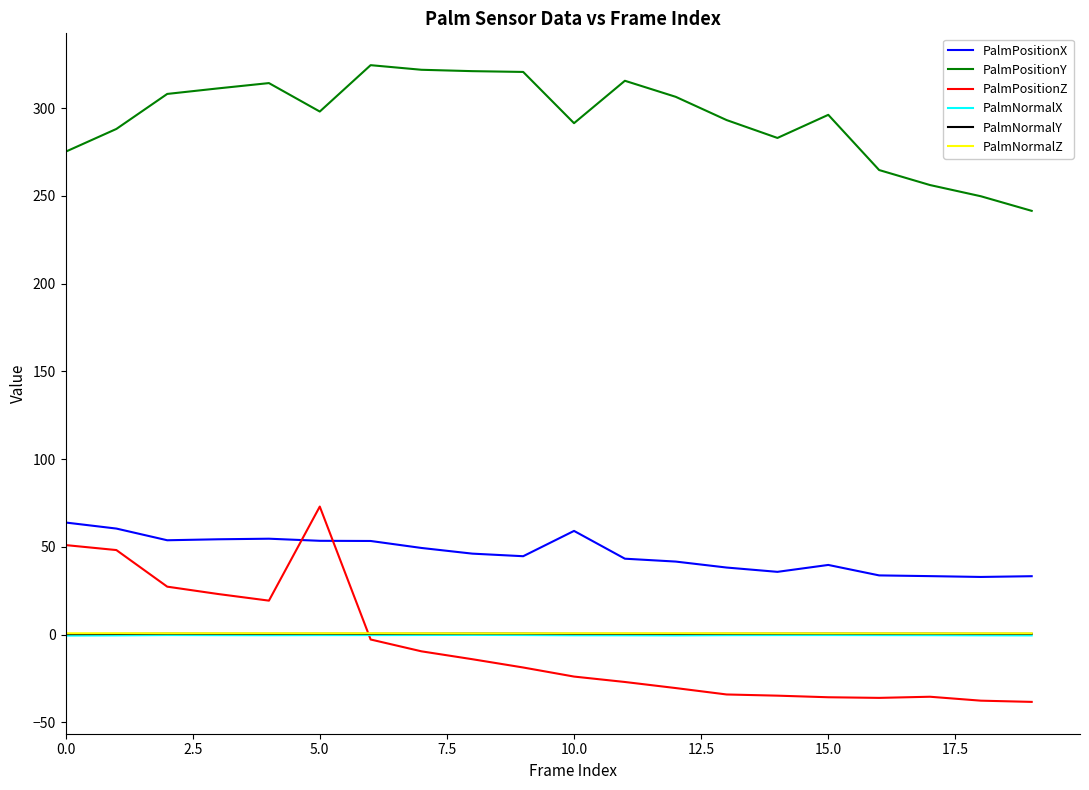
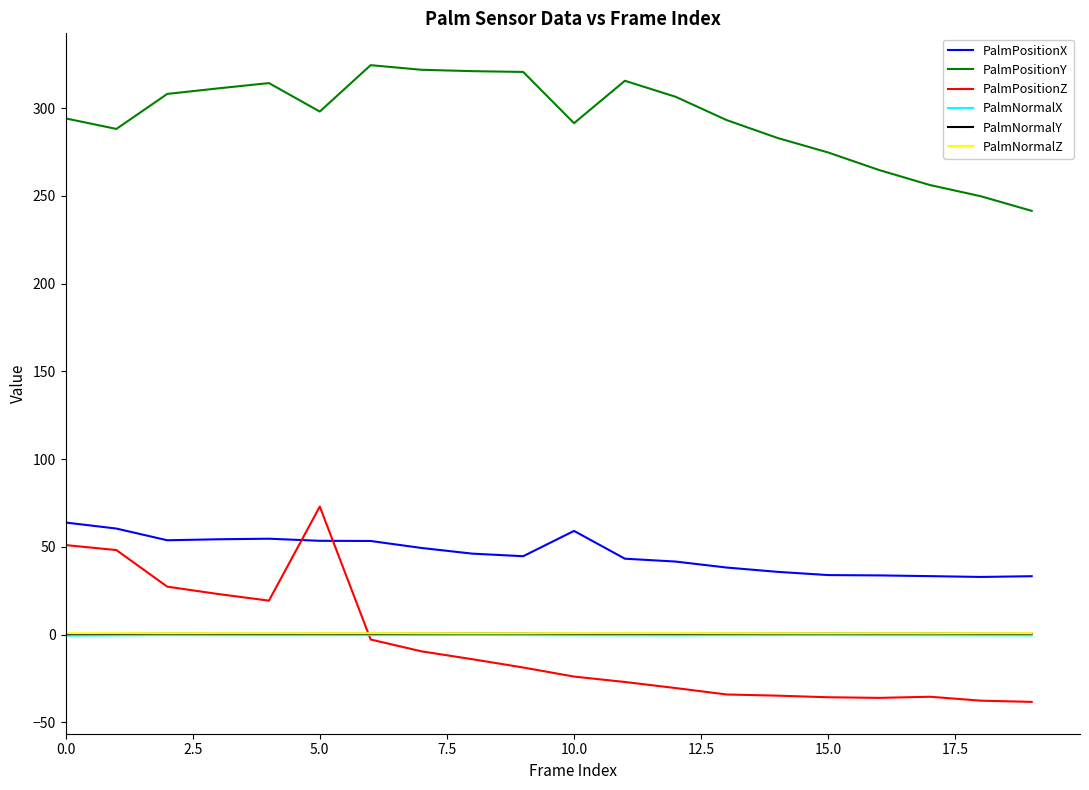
  {
    "PalmPositionX": {
      "0.0": 64,
      "5.0": 53,
      "10.0": 59,
-     "15.0": 40
+     "15.0": 34
    },
    "PalmPositionY": {
-     "0.0": 275,
+     "0.0": 294,
      "5.0": 298,
      "10.0": 291,
-     "15.0": 296
+     "15.0": 275
    },
    "PalmPositionZ": {
      "0.0": 51,
      "5.0": 73,
      "10.0": -24,
      "15.0": -36
    }
  }
